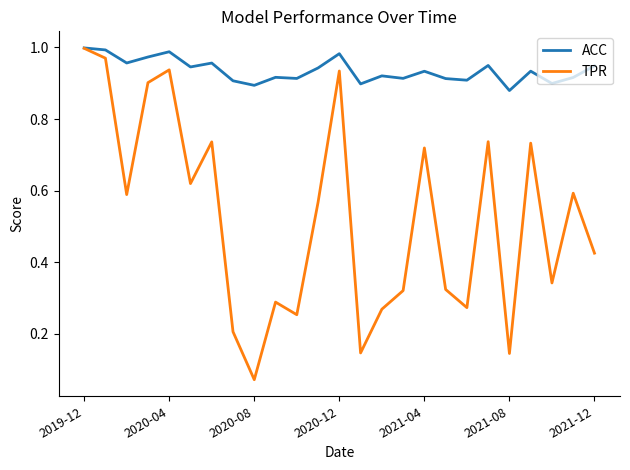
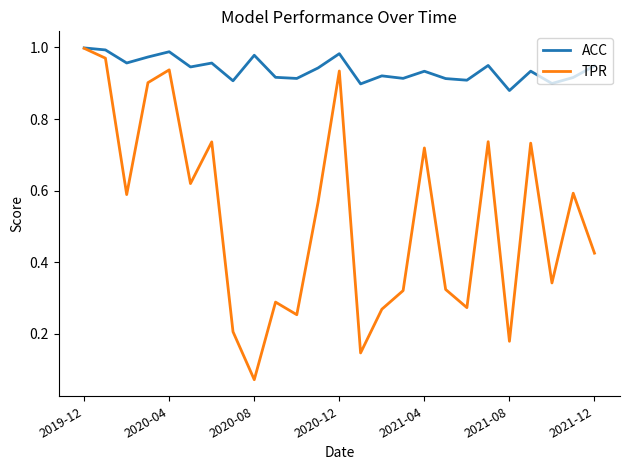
  {
    "ACC": {
      "2020-04": 0.99,
-     "2020-08": 0.89,
+     "2020-08": 0.98,
      "2020-12": 0.98,
      "2021-04": 0.93,
      "2021-08": 0.88
    },
    "TPR": {
      "2020-04": 0.94,
      "2020-08": 0.07,
      "2020-12": 0.93,
      "2021-04": 0.72,
-     "2021-08": 0.14,
+     "2021-08": 0.18,
      "2021-12": 0.43
    }
  }
